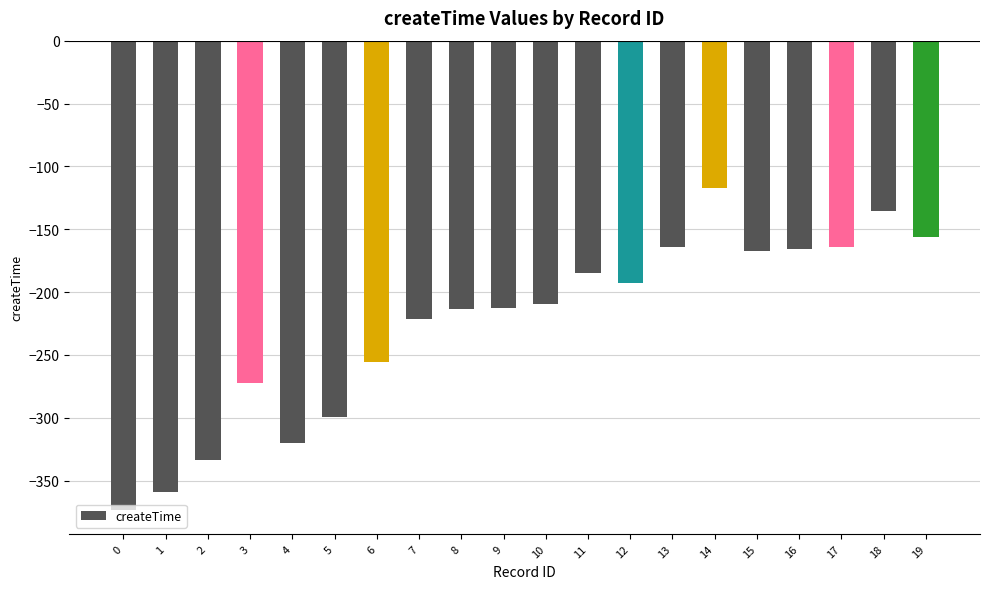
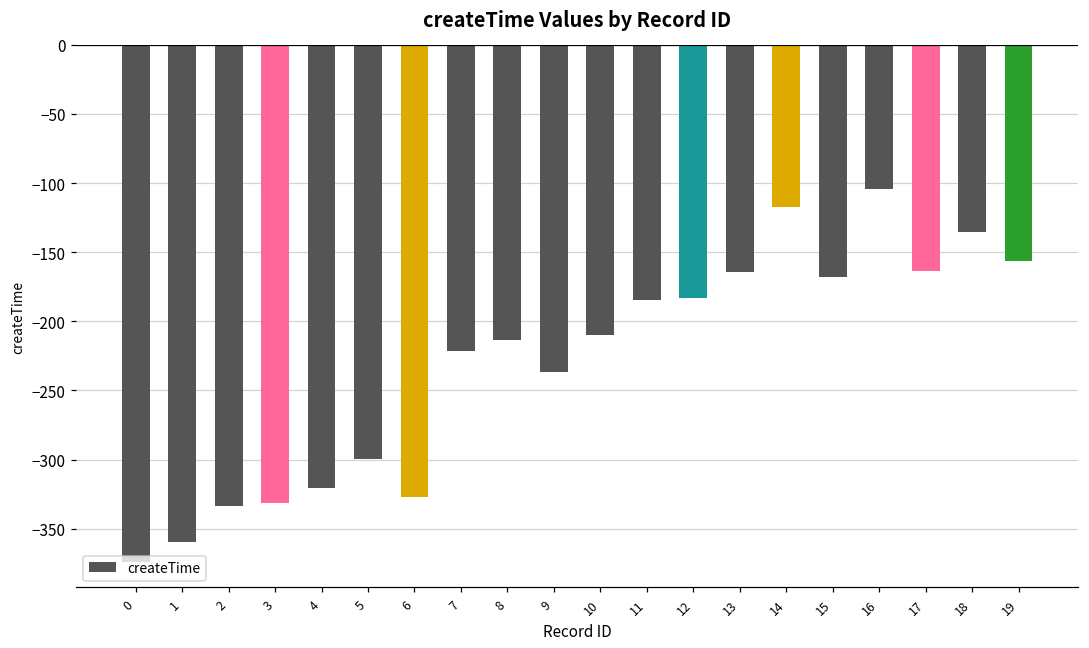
  {
    "1": -359,
    "2": -333,
-   "3": -273,
+   "3": -331,
    "4": -321,
    "5": -300,
-   "6": -256,
+   "6": -327,
    "7": -222,
    "8": -214,
-   "9": -213,
+   "9": -237,
    "10": -210,
    "11": -185,
-   "12": -193,
+   "12": -183,
    "13": -164,
    "14": -117,
    "15": -168,
-   "16": -166,
+   "16": -104,
    "17": -164,
    "18": -136,
    "19": -156
  }
